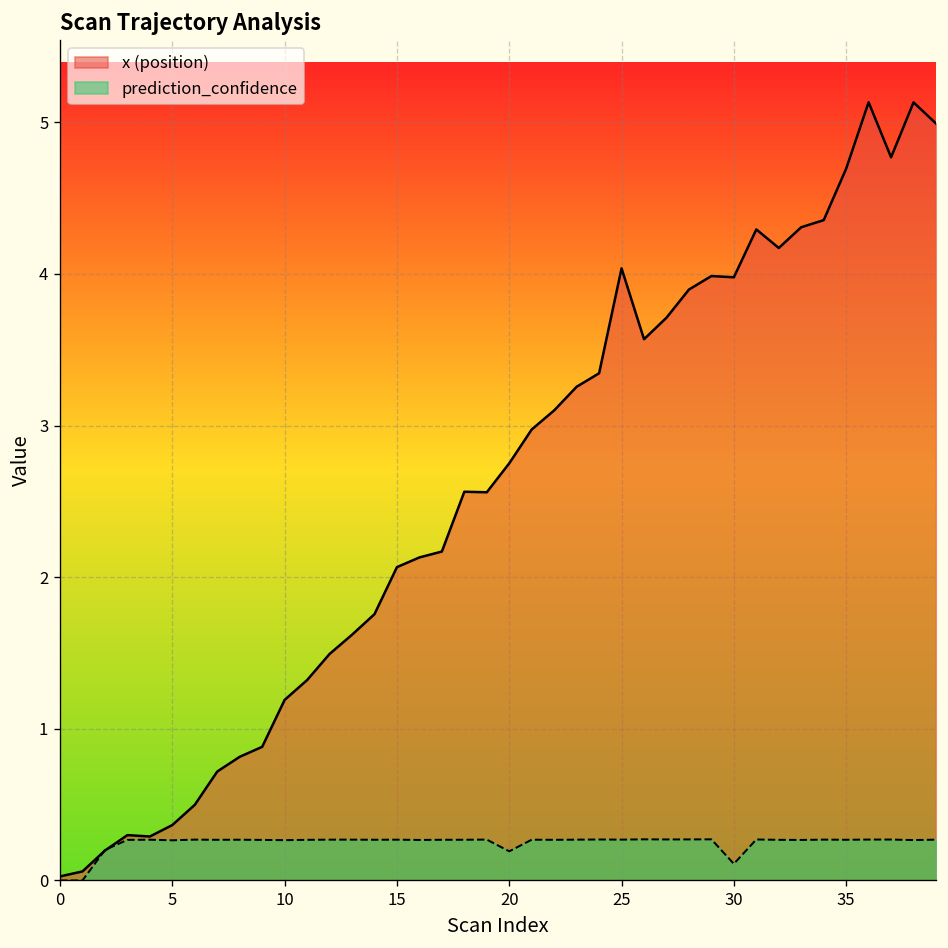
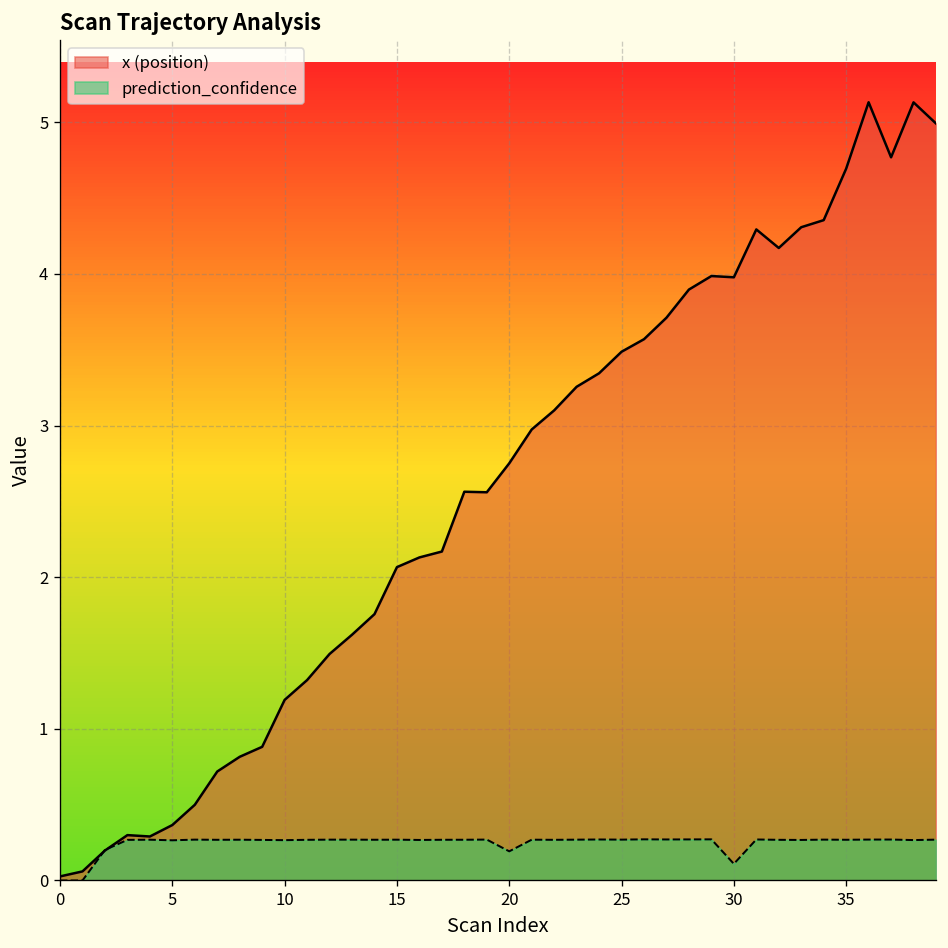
  {
    "x (position)": {
      "0": 0.03,
      "5": 0.37,
      "10": 1.19,
      "15": 2.07,
      "20": 2.75,
-     "25": 4.04,
+     "25": 3.49,
      "30": 3.98,
      "35": 4.69
    },
    "prediction_confidence": {
      "0": 0.00,
      "5": 0.26,
      "10": 0.27,
      "15": 0.27,
      "20": 0.19,
      "25": 0.27,
      "30": 0.11,
      "35": 0.27
    }
  }
